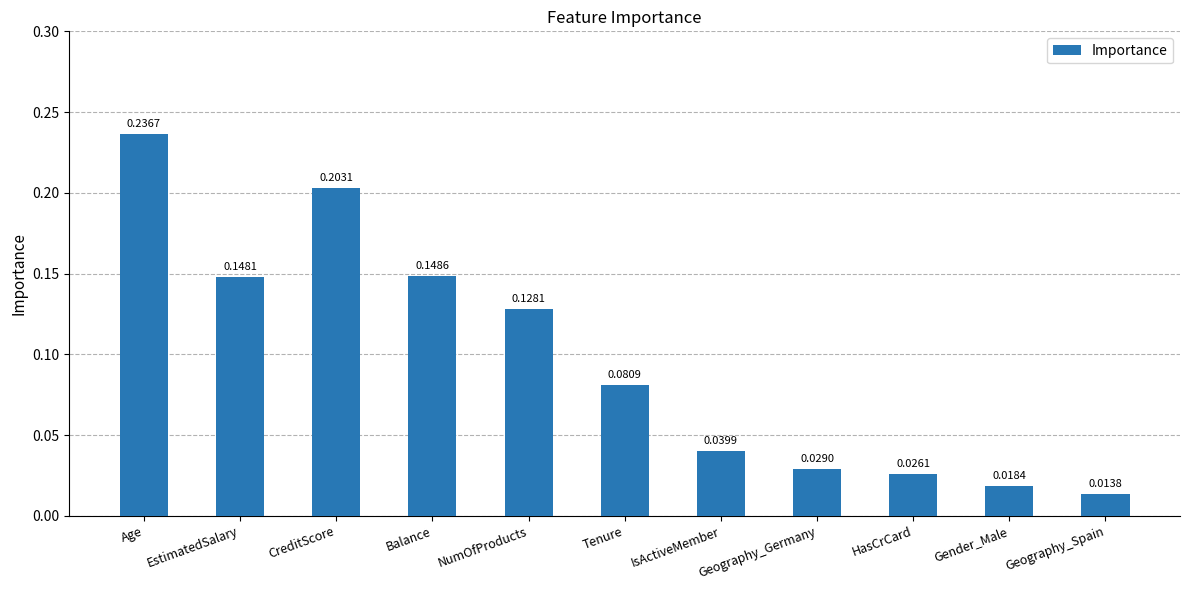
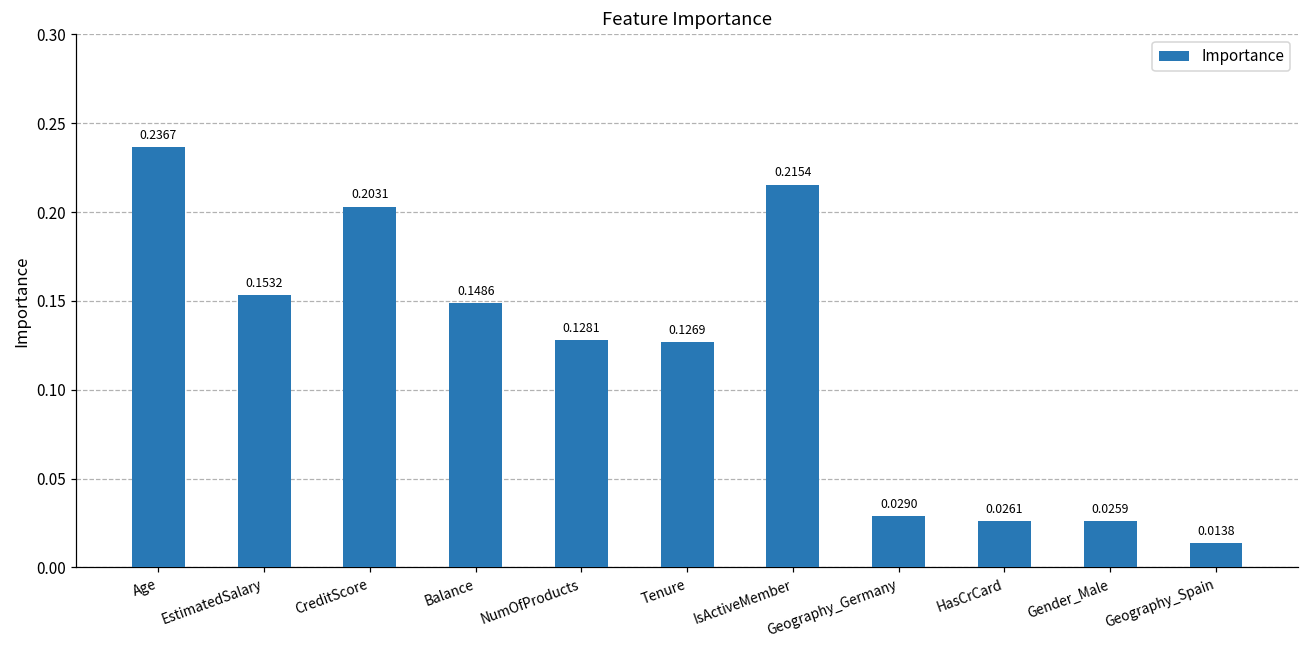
  {
    "Age": 0.2367,
-   "EstimatedSalary": 0.1481,
+   "EstimatedSalary": 0.1532,
    "CreditScore": 0.2031,
    "Balance": 0.1486,
    "NumOfProducts": 0.1281,
-   "Tenure": 0.0809,
-   "IsActiveMember": 0.0399,
+   "Tenure": 0.1269,
+   "IsActiveMember": 0.2154,
    "Geography_Germany": 0.0290,
    "HasCrCard": 0.0261,
-   "Gender_Male": 0.0184,
+   "Gender_Male": 0.0259,
    "Geography_Spain": 0.0138
  }
